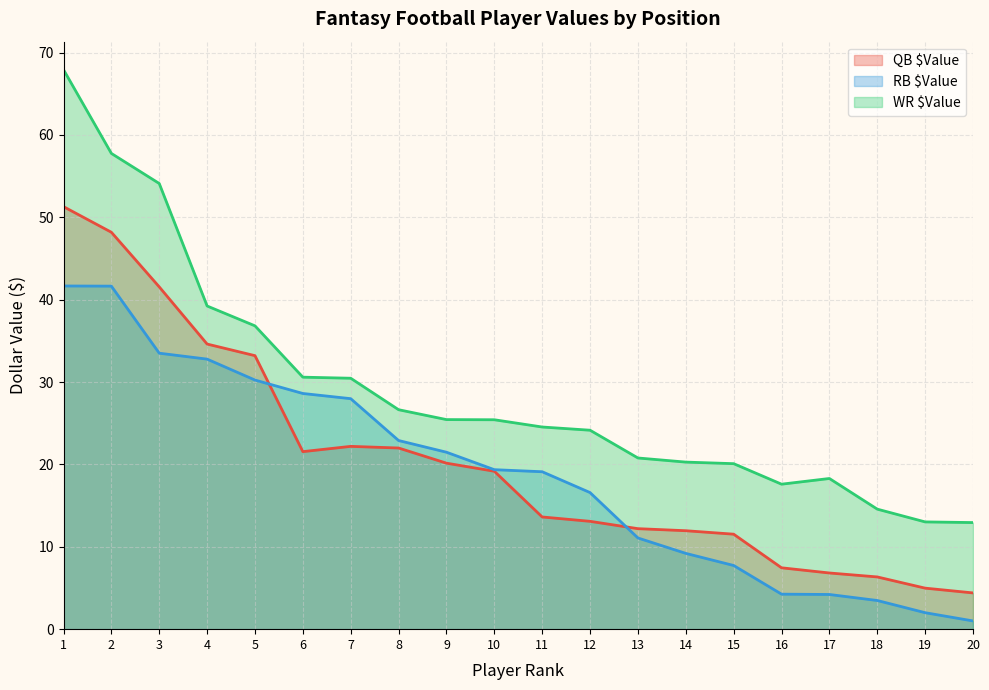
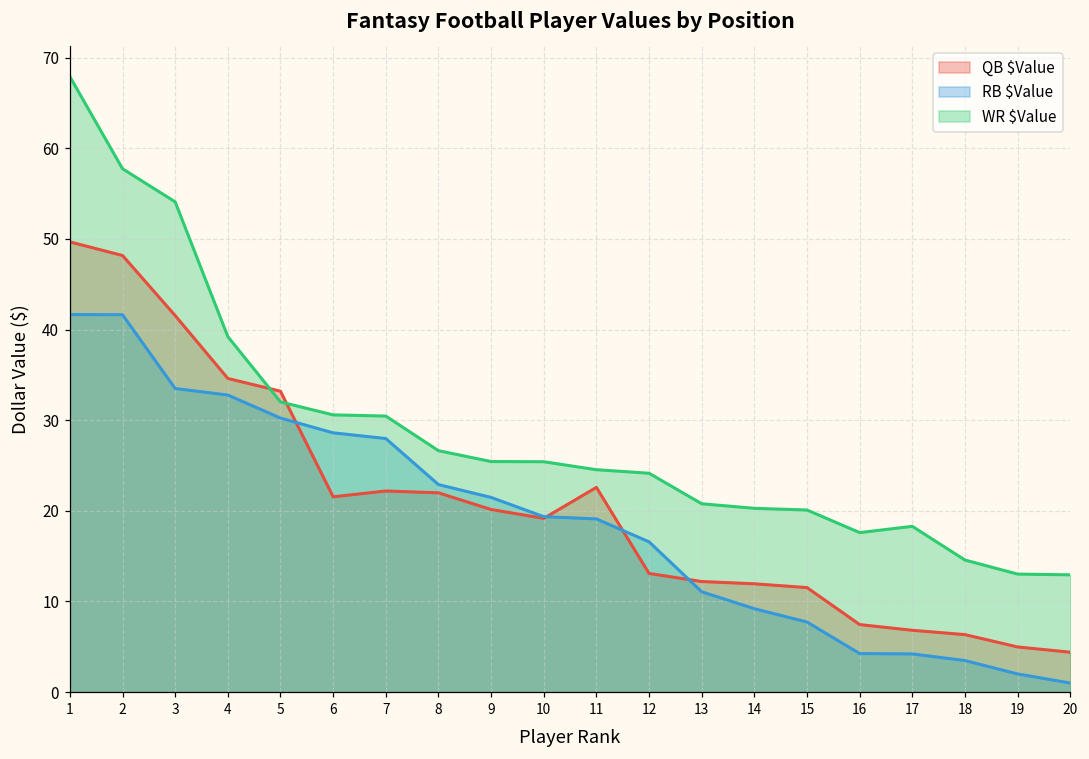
  {
    "QB $Value": {
-     "1": 51,
+     "1": 50,
      "2": 48,
      "3": 42,
      "4": 35,
      "5": 33,
      "6": 22,
      "7": 22,
      "8": 22,
      "9": 20,
-     "11": 14,
+     "11": 23,
      "12": 13,
      "13": 12,
      "14": 12,
      "15": 12,
      "16": 7,
      "17": 7,
      "18": 6,
      "19": 5,
      "20": 4
    },
    "RB $Value": {
      "1": 42,
      "2": 42,
      "3": 34,
      "4": 33,
      "5": 30,
      "6": 29,
      "7": 28,
      "8": 23,
      "9": 21,
      "11": 19,
      "12": 17,
      "13": 11,
      "14": 9,
      "15": 8,
      "16": 4,
      "17": 4,
      "18": 3,
      "19": 2,
      "20": 1
    },
    "WR $Value": {
      "1": 68,
      "2": 58,
      "3": 54,
      "4": 39,
-     "5": 37,
+     "5": 32,
      "6": 31,
      "7": 30,
      "8": 27,
      "9": 25,
      "10": 25,
      "11": 25,
      "12": 24,
      "13": 21,
      "14": 20,
      "15": 20,
      "16": 18,
      "17": 18,
      "18": 15,
      "19": 13,
      "20": 13
    }
  }
